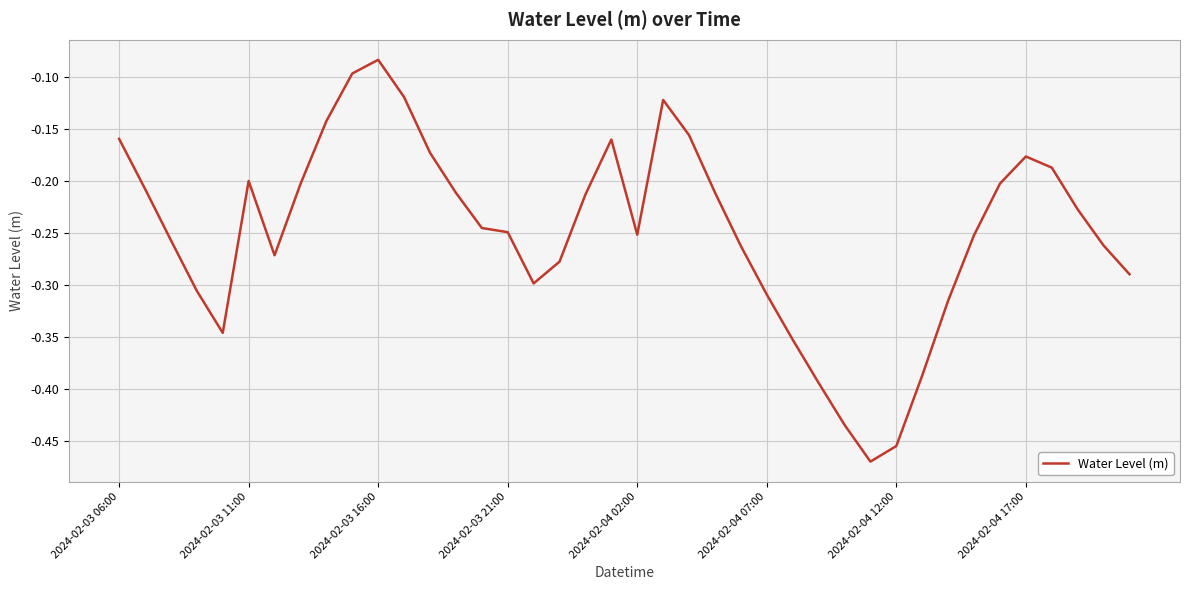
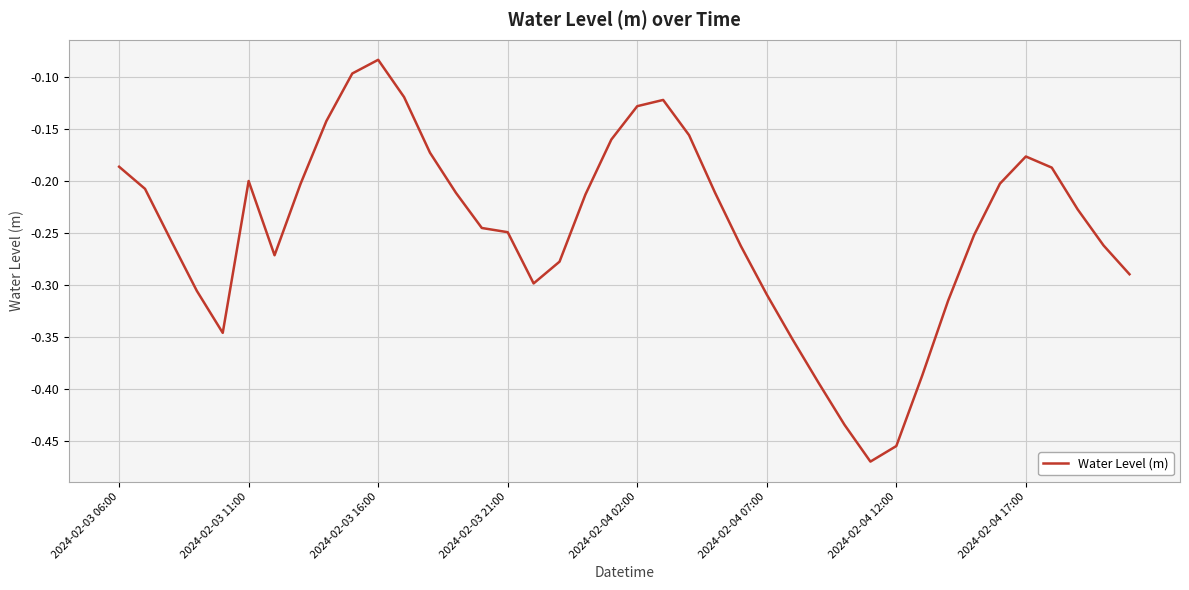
  {
-   "2024-02-03 06:00": -0.159,
+   "2024-02-03 06:00": -0.186,
    "2024-02-03 11:00": -0.200,
    "2024-02-03 16:00": -0.083,
    "2024-02-03 21:00": -0.249,
-   "2024-02-04 02:00": -0.251,
+   "2024-02-04 02:00": -0.128,
    "2024-02-04 07:00": -0.309,
    "2024-02-04 12:00": -0.455,
    "2024-02-04 17:00": -0.176
  }
